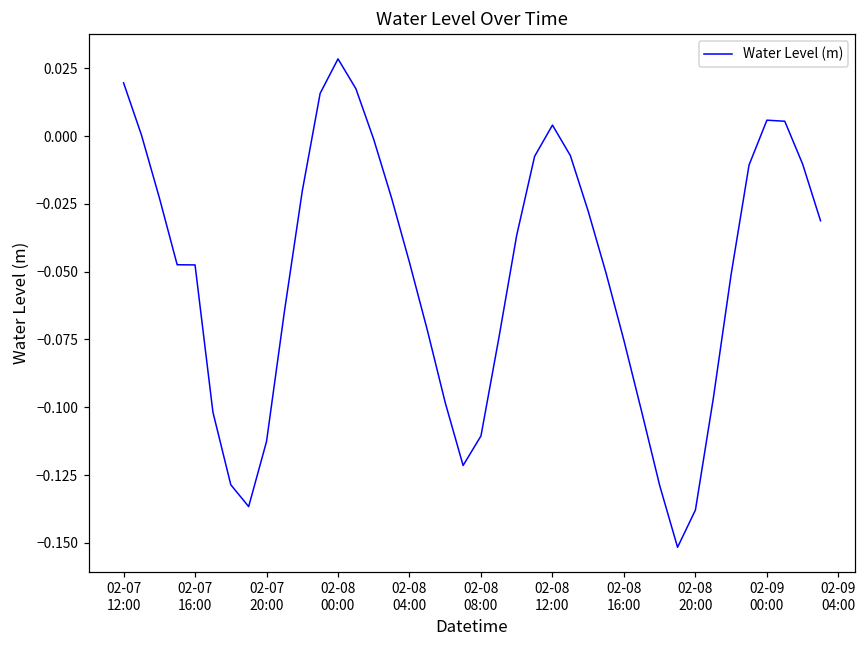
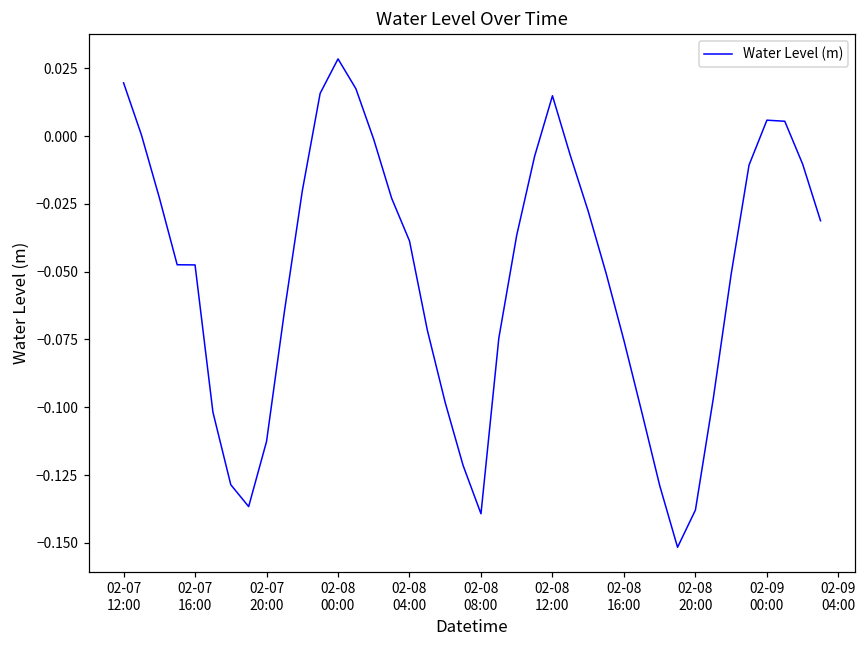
  {
    "02-07 12:00": 0.020,
    "02-07 16:00": -0.048,
    "02-07 20:00": -0.113,
    "02-08 00:00": 0.028,
-   "02-08 04:00": -0.047,
-   "02-08 08:00": -0.111,
-   "02-08 12:00": 0.004,
+   "02-08 04:00": -0.039,
+   "02-08 08:00": -0.139,
+   "02-08 12:00": 0.015,
    "02-08 16:00": -0.075,
    "02-08 20:00": -0.138,
    "02-09 00:00": 0.006
  }
